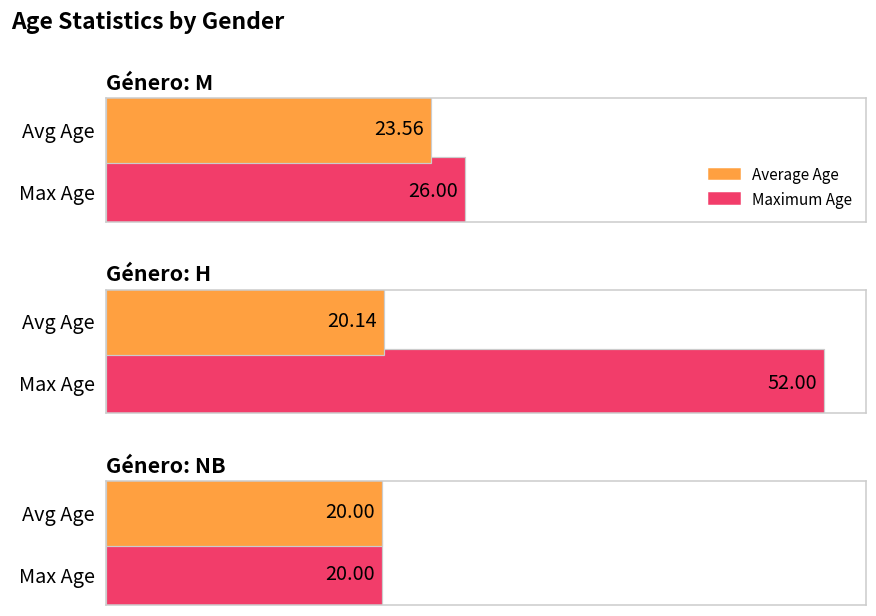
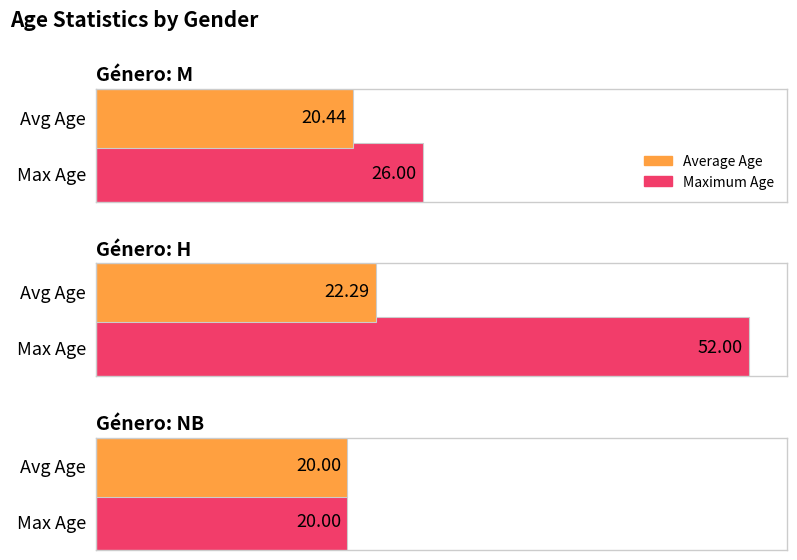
  {
    "Género: M": {
-     "Avg Age": 23.56,
+     "Avg Age": 20.44,
      "Max Age": 26.00
    },
    "Género: H": {
-     "Avg Age": 20.14,
+     "Avg Age": 22.29,
      "Max Age": 52.00
    },
    "Género: NB": {
      "Avg Age": 20.00,
      "Max Age": 20.00
    }
  }
